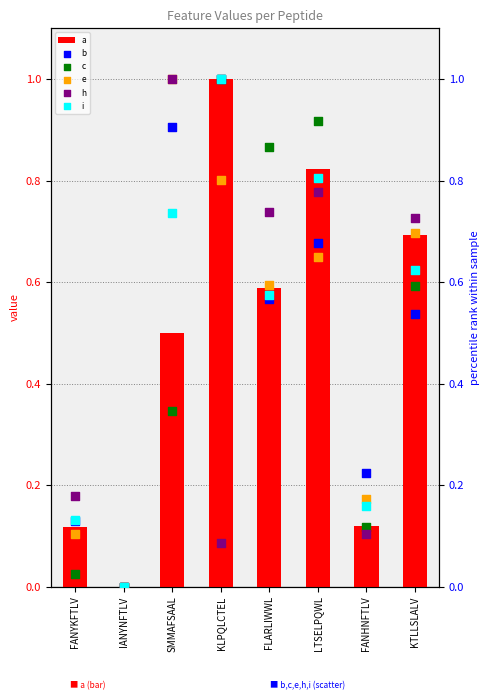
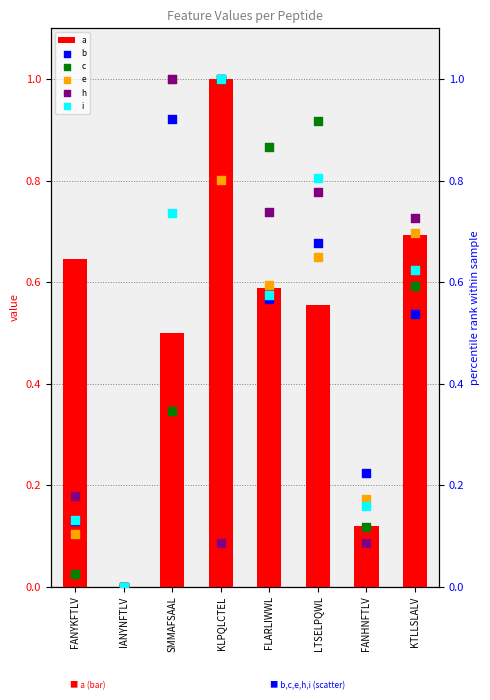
  {
    "a": {
-     "FANYKFTLV": 0.12,
+     "FANYKFTLV": 0.64,
      "IANYNFTLV": 0.00,
      "SMMAFSAAL": 0.50,
      "KLPQLCTEL": 1.00,
      "FLARLIWWL": 0.59,
-     "LTSELPQWL": 0.82,
+     "LTSELPQWL": 0.56,
      "FANHNFTLV": 0.12,
      "KTLLSLALV": 0.69
    },
    "b": {
-     "SMMAFSAAL": 0.90
+     "SMMAFSAAL": 0.92
    },
    "h": {
-     "FANHNFTLV": 0.10
+     "FANHNFTLV": 0.09
    }
  }
